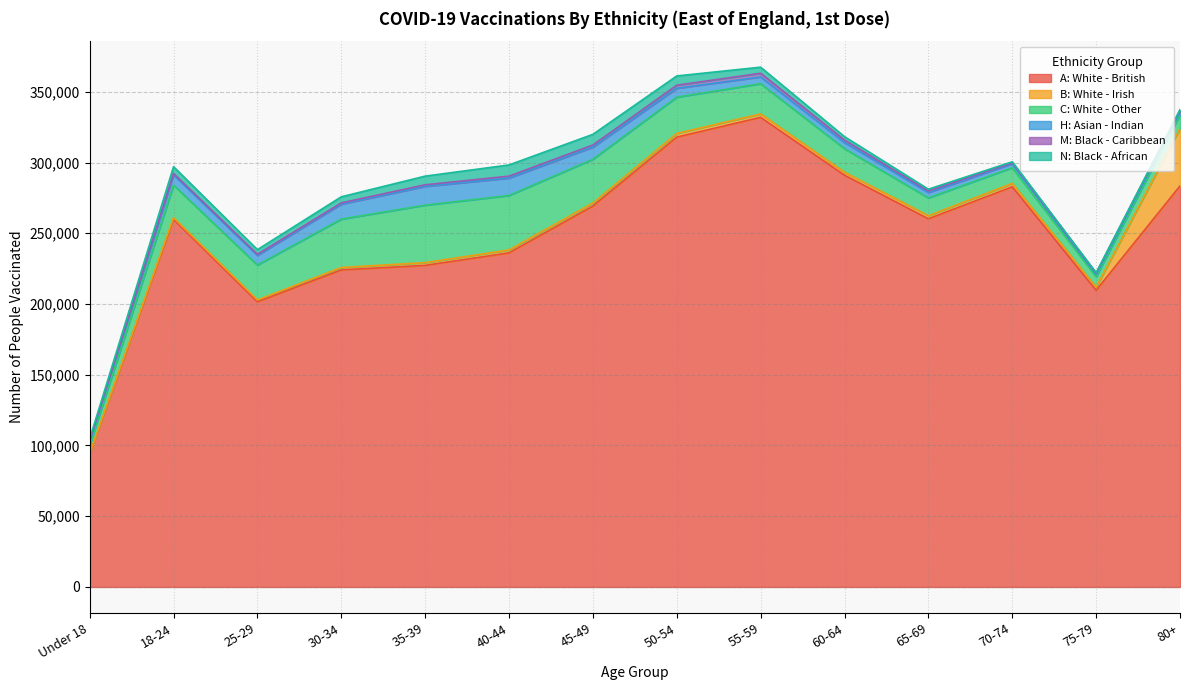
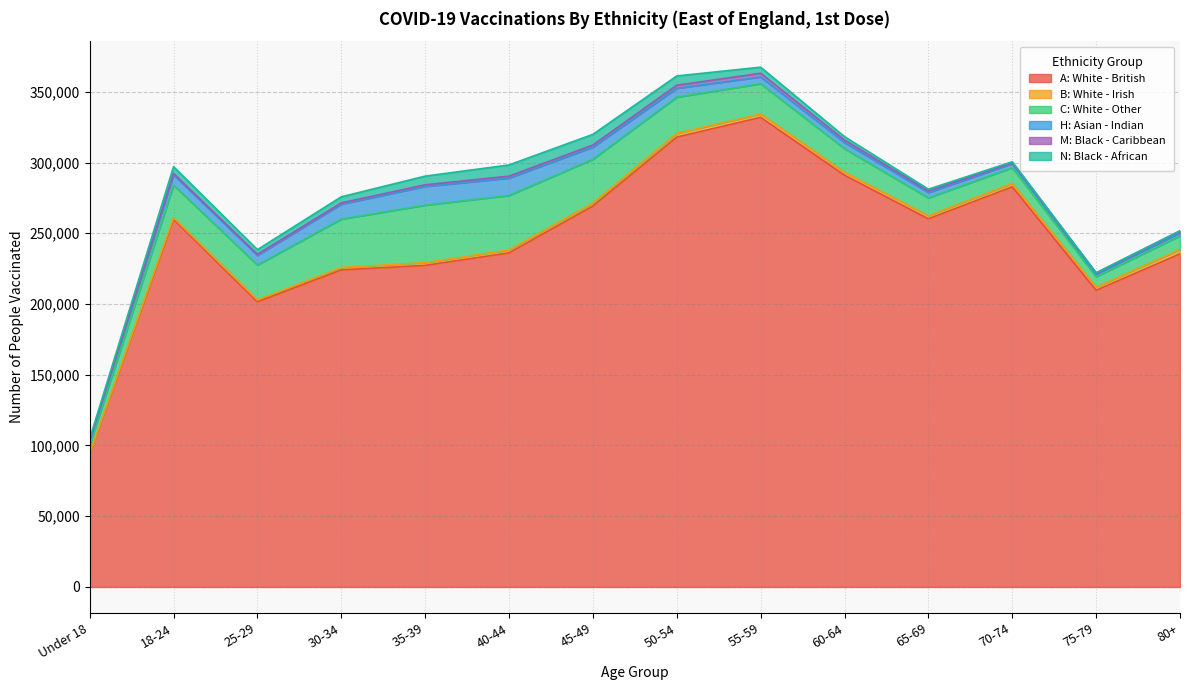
  {
    "A: White - British": {
      "35-39": "227,000",
      "40-44": "236,000",
      "45-49": "269,000",
      "50-54": "318,000",
      "55-59": "332,000",
      "60-64": "291,000",
      "65-69": "260,000",
      "70-74": "283,000",
      "75-79": "210,000",
-     "80+": "283,000"
+     "80+": "235,000"
    },
    "B: White - Irish": {
      "35-39": "2,000",
      "40-44": "2,000",
      "45-49": "2,000",
      "50-54": "3,000",
      "55-59": "2,000",
      "60-64": "2,000",
      "65-69": "2,000",
      "70-74": "2,000",
      "75-79": "2,000",
-     "80+": "41,000"
+     "80+": "3,000"
    },
    "H: Asian - Indian": {
      "50-54": "6,000",
      "55-59": "5,000",
      "60-64": "4,000"
    },
    "M: Black - Caribbean": {
      "50-54": "2,000",
      "55-59": "3,000",
      "60-64": "2,000"
    }
  }
